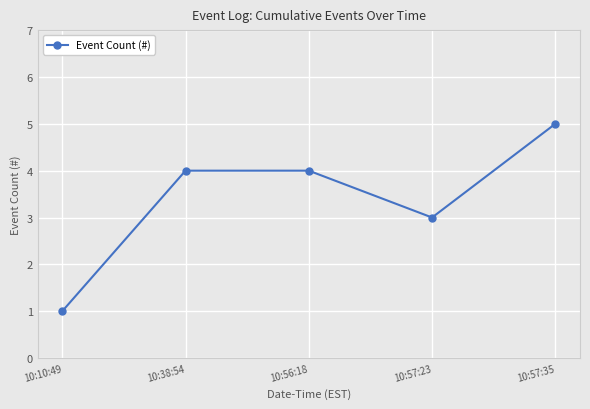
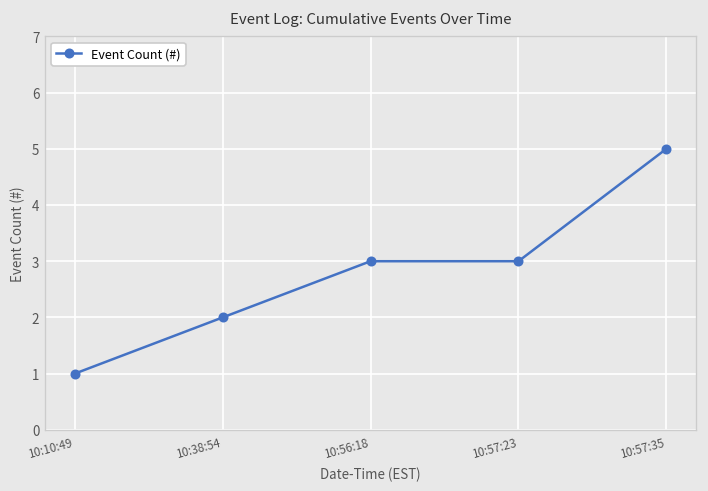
  {
    "10:10:49": 1,
-   "10:38:54": 4,
-   "10:56:18": 4,
+   "10:38:54": 2,
+   "10:56:18": 3,
    "10:57:23": 3,
    "10:57:35": 5
  }
